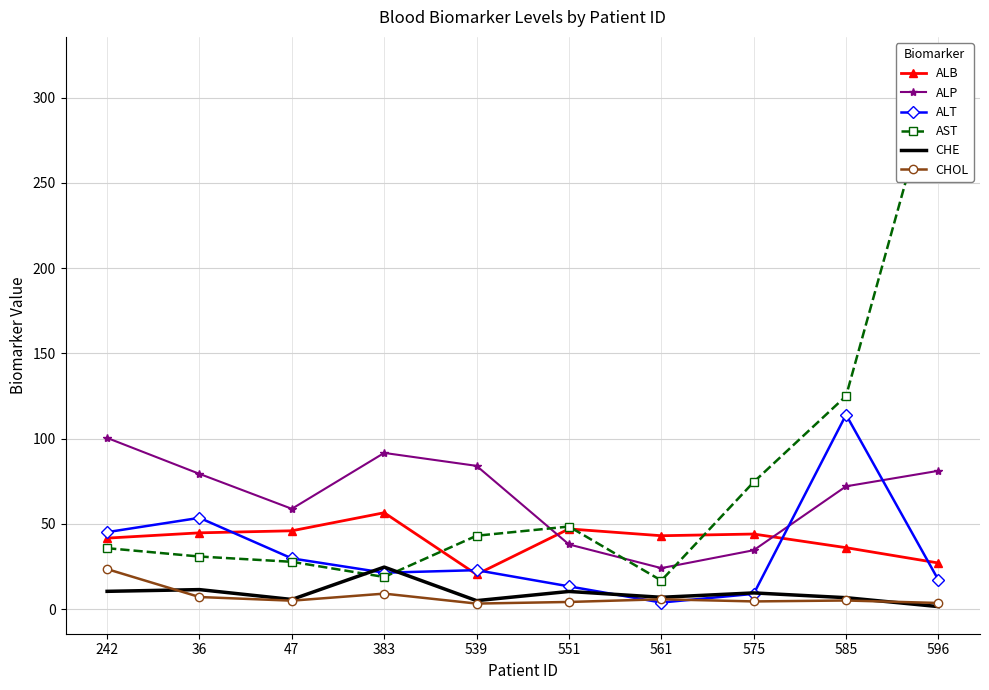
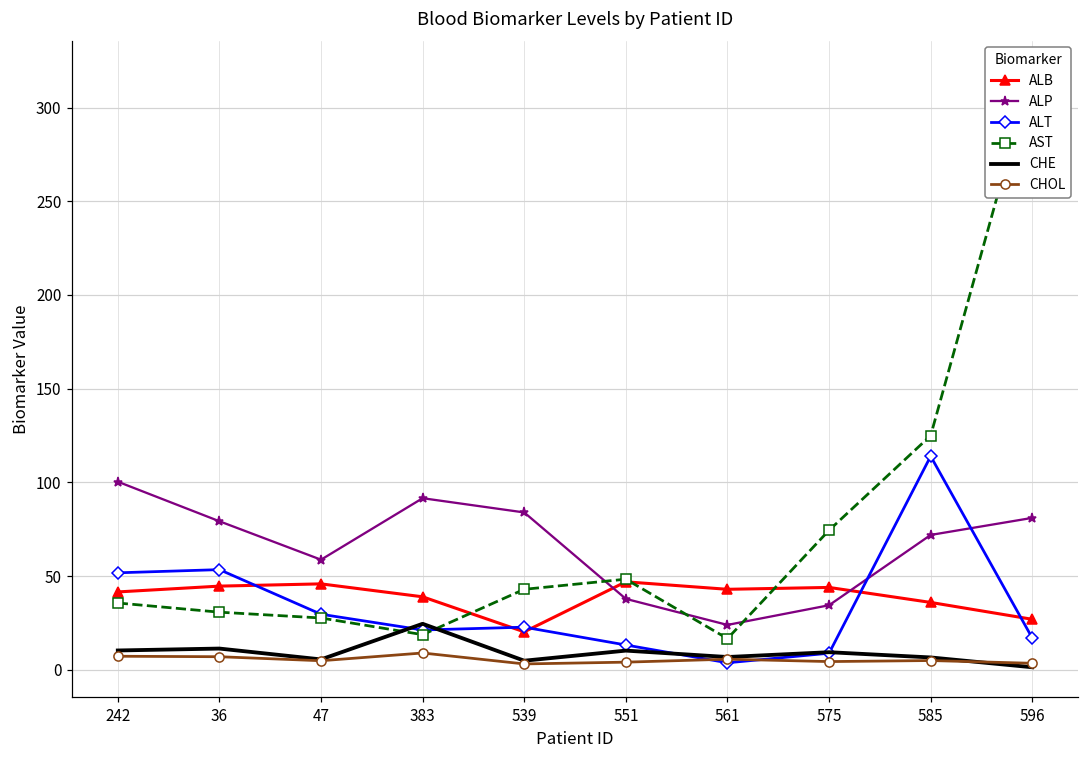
  {
    "ALB": {
      "242": 42,
      "36": 45,
      "47": 46,
-     "383": 57,
+     "383": 39,
      "539": 20,
      "561": 43,
      "575": 44,
      "585": 36,
      "596": 27
    },
    "ALP": {
      "242": 100,
      "36": 79,
      "47": 59,
      "383": 92,
      "539": 84,
      "551": 38,
      "561": 24,
      "575": 35,
      "585": 72,
      "596": 81
    },
    "ALT": {
-     "242": 45,
+     "242": 52,
      "36": 54,
      "47": 30,
      "383": 21,
      "539": 23,
      "551": 13,
      "561": 4,
      "585": 114,
      "596": 17
    },
    "AST": {
      "242": 36,
      "36": 31,
      "47": 28,
      "383": 19,
      "539": 43,
      "561": 17,
      "575": 75,
      "585": 125
    },
    "CHE": {
      "242": 10,
      "36": 11,
      "383": 25,
      "539": 5,
      "551": 10,
      "585": 7,
      "596": 1
    },
    "CHOL": {
-     "242": 23,
+     "242": 7,
      "36": 7,
      "383": 9,
      "539": 3,
      "551": 4,
      "575": 4,
      "585": 5,
      "596": 4
    }
  }
